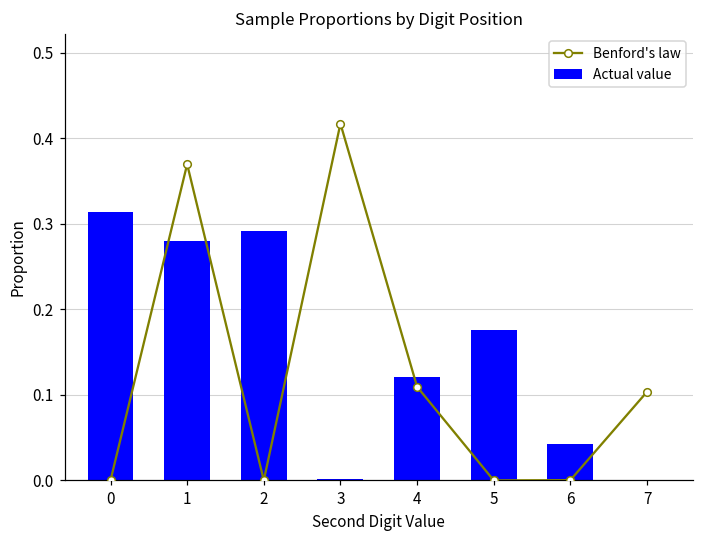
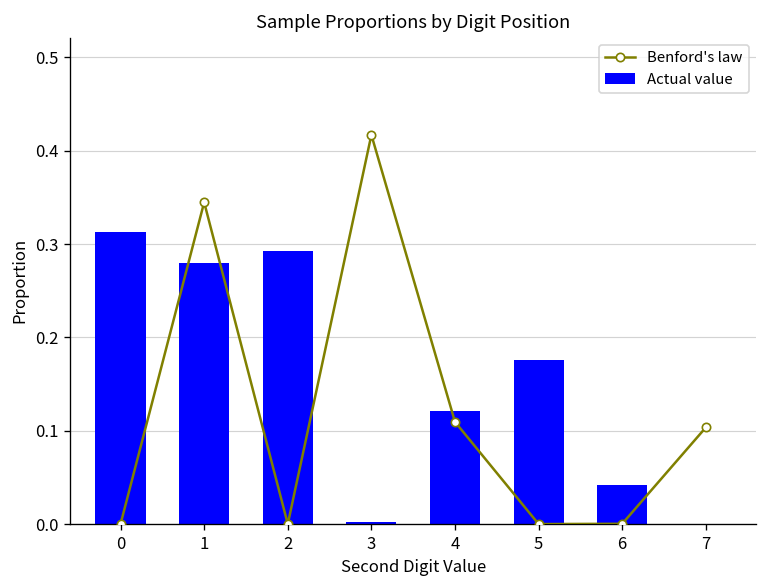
  {
    "Benford's law": {
      "0": 0.00,
-     "1": 0.37,
+     "1": 0.34,
      "2": 0.00,
      "3": 0.42,
      "4": 0.11,
      "5": 0.00,
      "6": 0.00,
      "7": 0.10
    },
    "Actual value": {
      "0": 0.31,
      "1": 0.28,
      "2": 0.29,
      "4": 0.12,
      "5": 0.18,
      "6": 0.04
    }
  }
